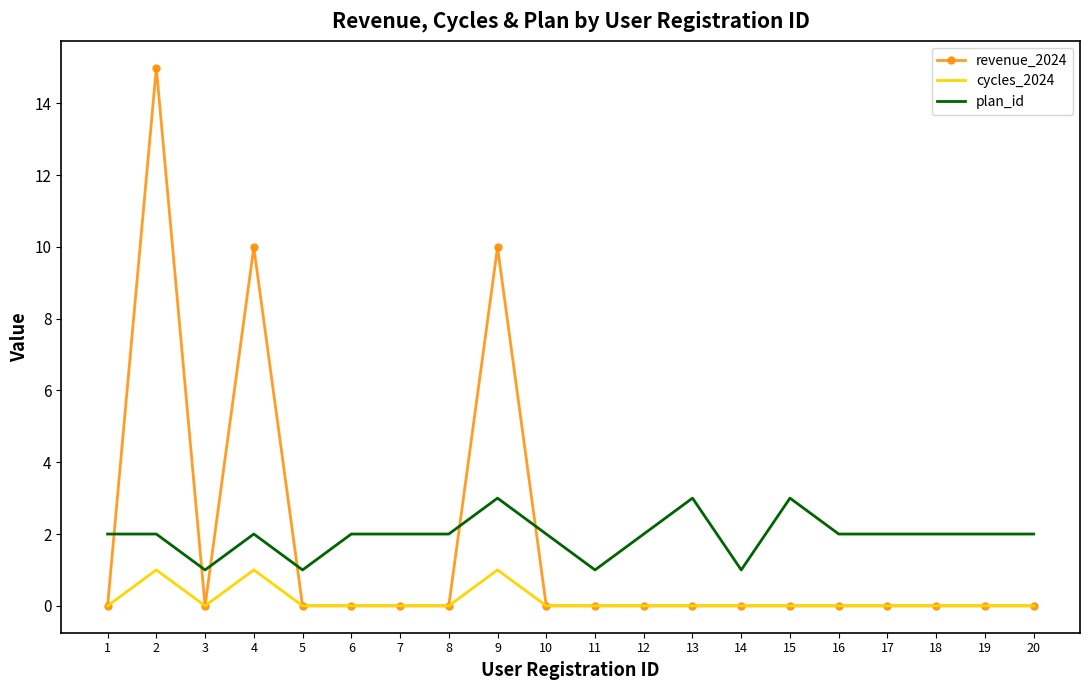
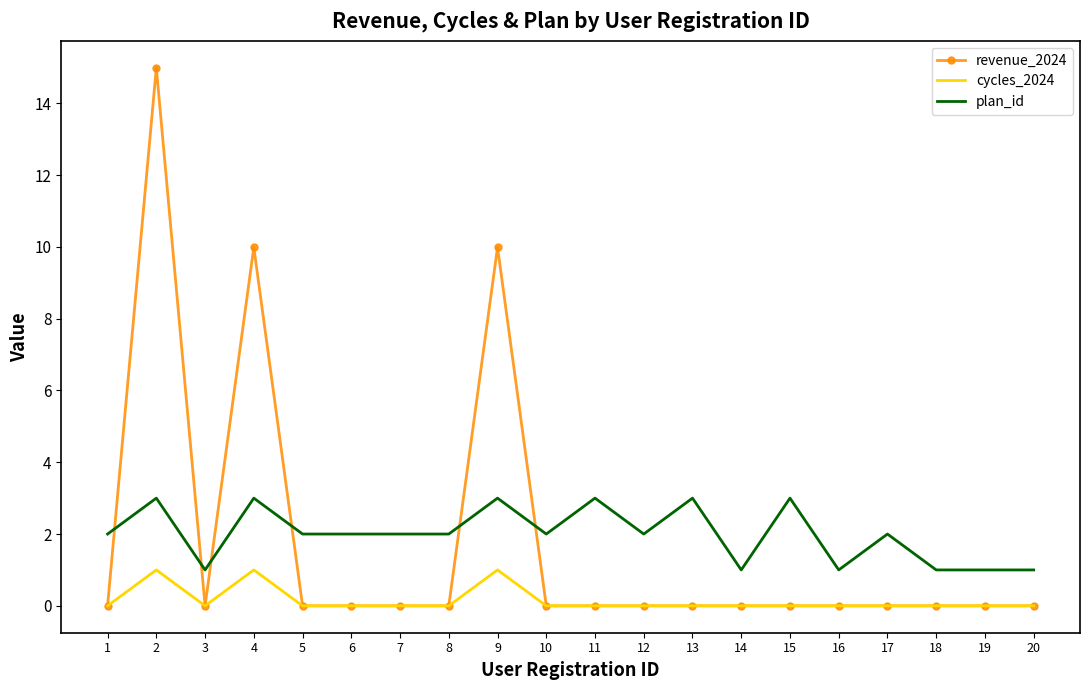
  {
    "revenue_2024": {
      "2": 15,
      "4": 10,
      "9": 10
    },
    "cycles_2024": {
      "2": 1,
      "4": 1,
      "9": 1
    },
    "plan_id": {
      "1": 2,
-     "2": 2,
+     "2": 3,
      "3": 1,
-     "4": 2,
-     "5": 1,
+     "4": 3,
+     "5": 2,
      "6": 2,
      "7": 2,
      "8": 2,
      "9": 3,
      "10": 2,
-     "11": 1,
+     "11": 3,
      "12": 2,
      "13": 3,
      "14": 1,
      "15": 3,
-     "16": 2,
+     "16": 1,
      "17": 2,
-     "18": 2,
-     "19": 2,
-     "20": 2
+     "18": 1,
+     "19": 1,
+     "20": 1
    }
  }
